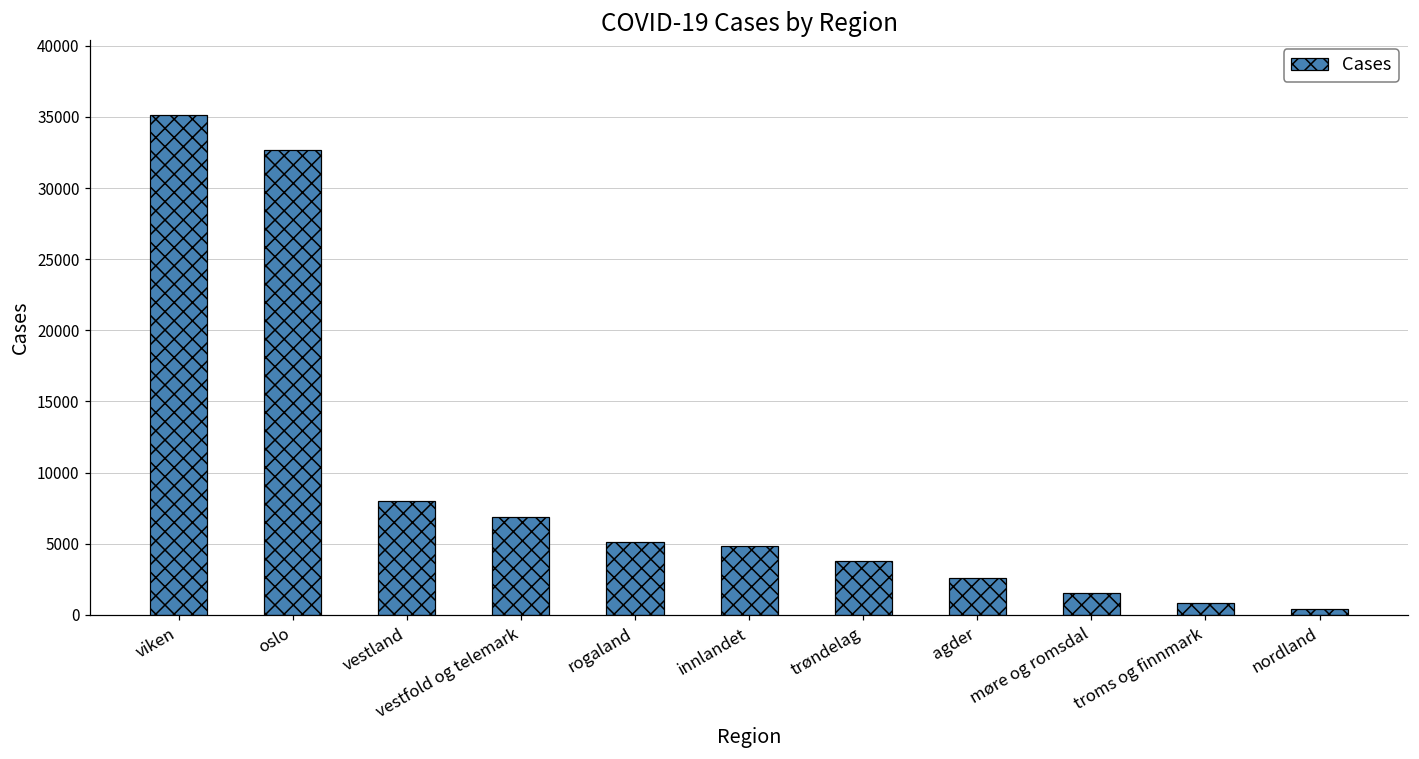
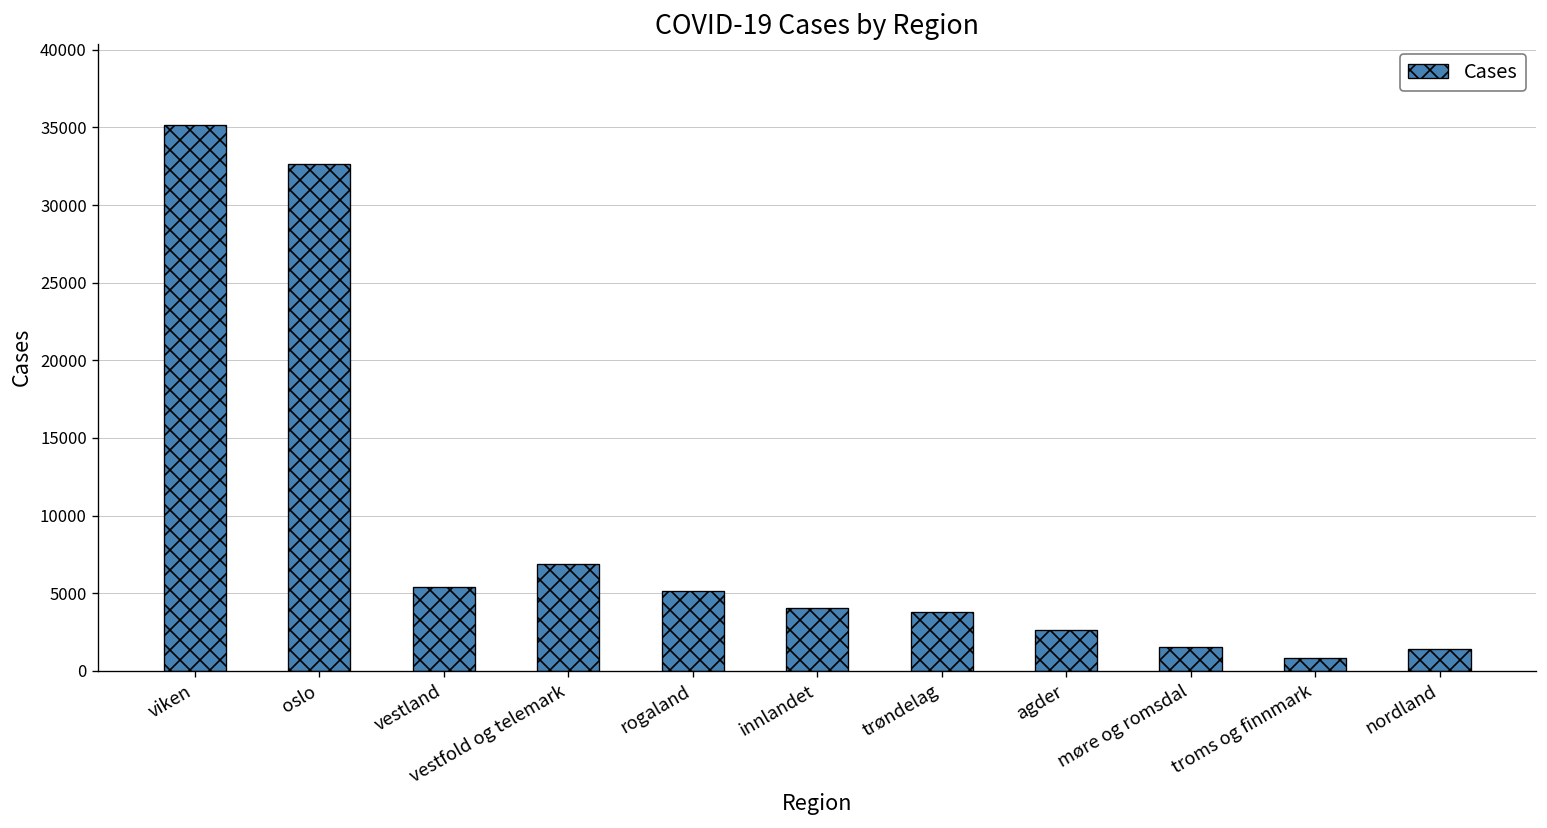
  {
    "viken": 35100,
    "oslo": 32600,
-   "vestland": 8000,
+   "vestland": 5400,
    "vestfold og telemark": 6900,
    "rogaland": 5100,
-   "innlandet": 4900,
+   "innlandet": 4100,
    "trøndelag": 3800,
    "agder": 2600,
    "møre og romsdal": 1500,
    "troms og finnmark": 800,
-   "nordland": 400
+   "nordland": 1400
  }
